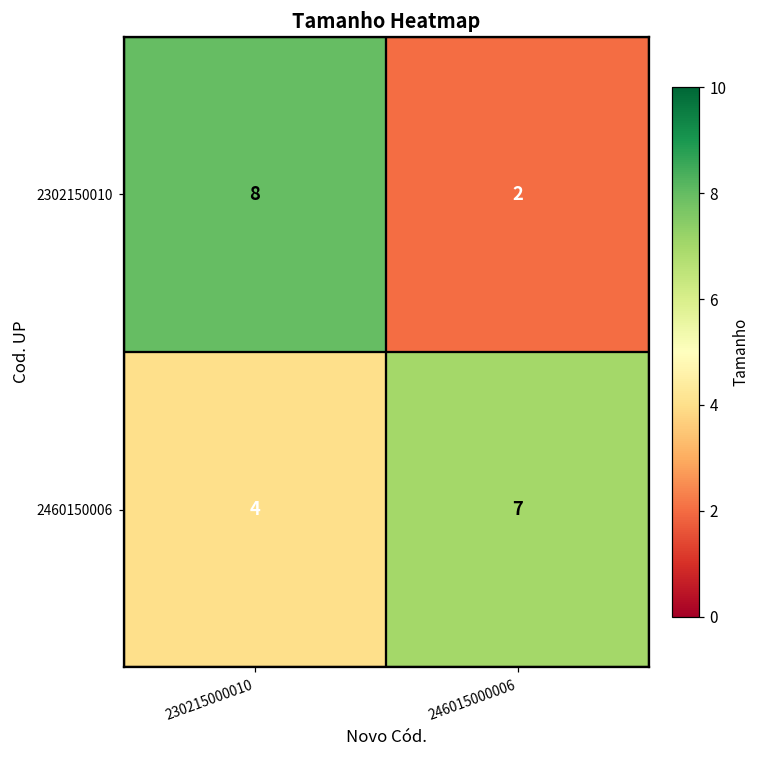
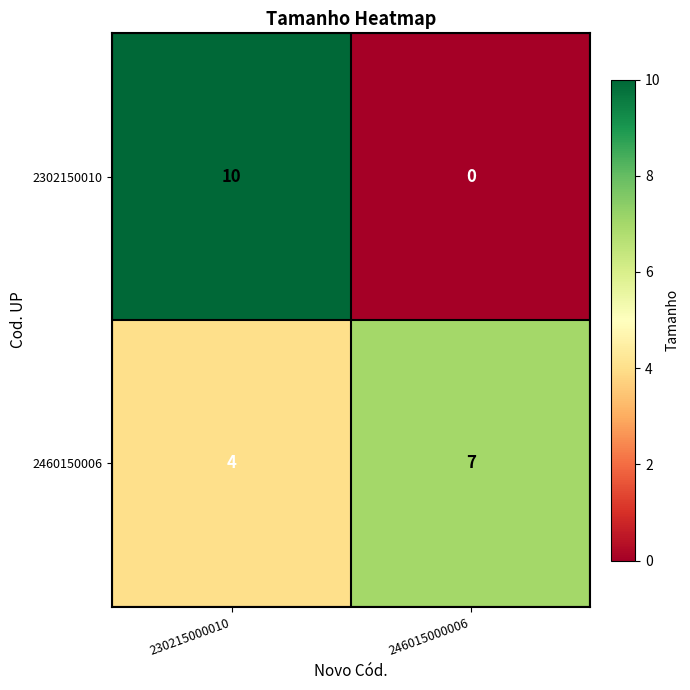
  {
    "2302150010": {
-     "230215000010": 8,
-     "246015000006": 2
+     "230215000010": 10,
+     "246015000006": 0
    },
    "2460150006": {
      "230215000010": 4,
      "246015000006": 7
    }
  }
